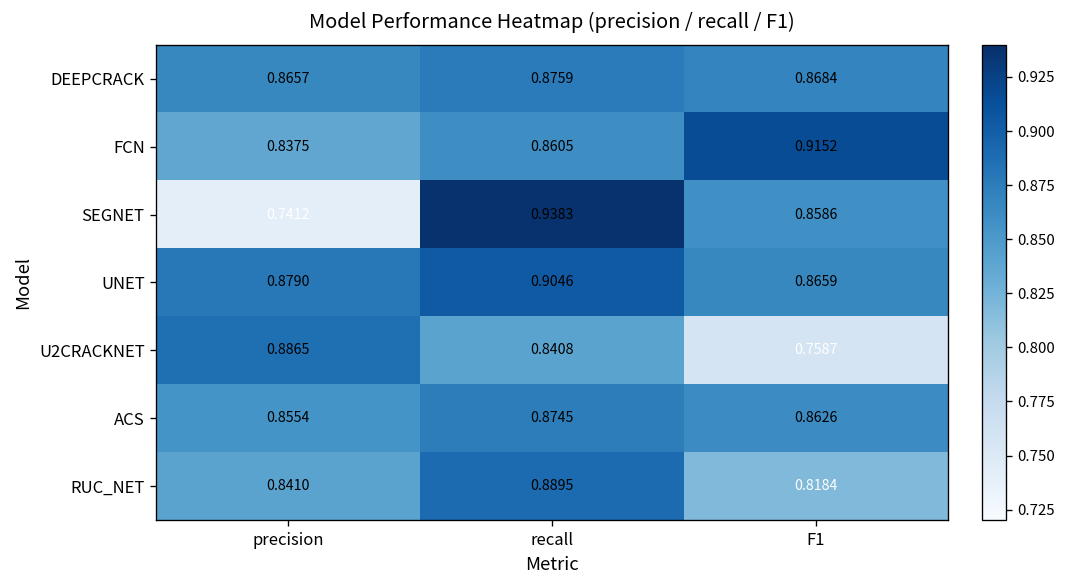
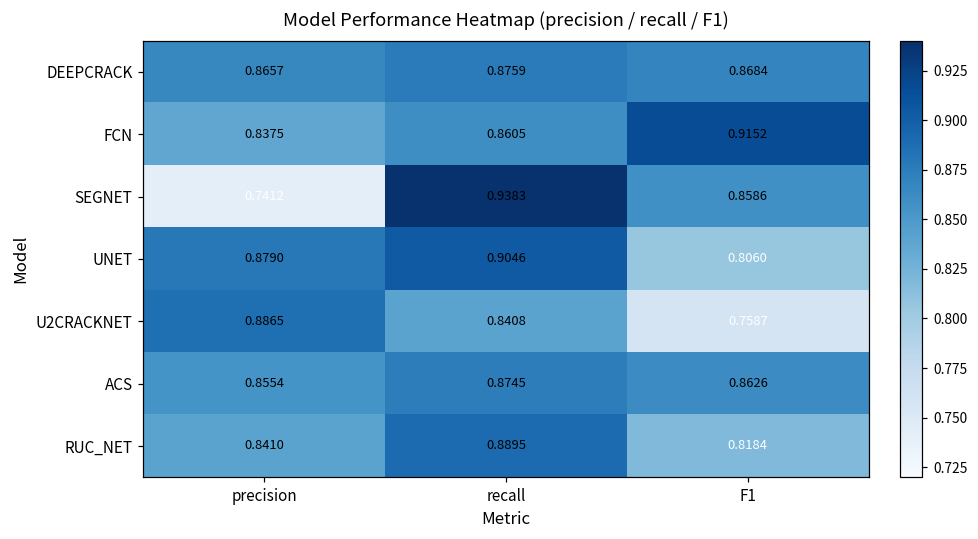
  {
    "DEEPCRACK": {
      "precision": 0.8657,
      "recall": 0.8759,
      "F1": 0.8684
    },
    "FCN": {
      "precision": 0.8375,
      "recall": 0.8605,
      "F1": 0.9152
    },
    "SEGNET": {
      "recall": 0.9383,
      "F1": 0.8586
    },
    "UNET": {
      "precision": 0.8790,
      "recall": 0.9046,
-     "F1": 0.8659
+     "F1": 0.8060
    },
    "U2CRACKNET": {
      "precision": 0.8865,
      "recall": 0.8408
    },
    "ACS": {
      "precision": 0.8554,
      "recall": 0.8745,
      "F1": 0.8626
    },
    "RUC_NET": {
      "precision": 0.8410,
      "recall": 0.8895,
      "F1": 0.8184
    }
  }
